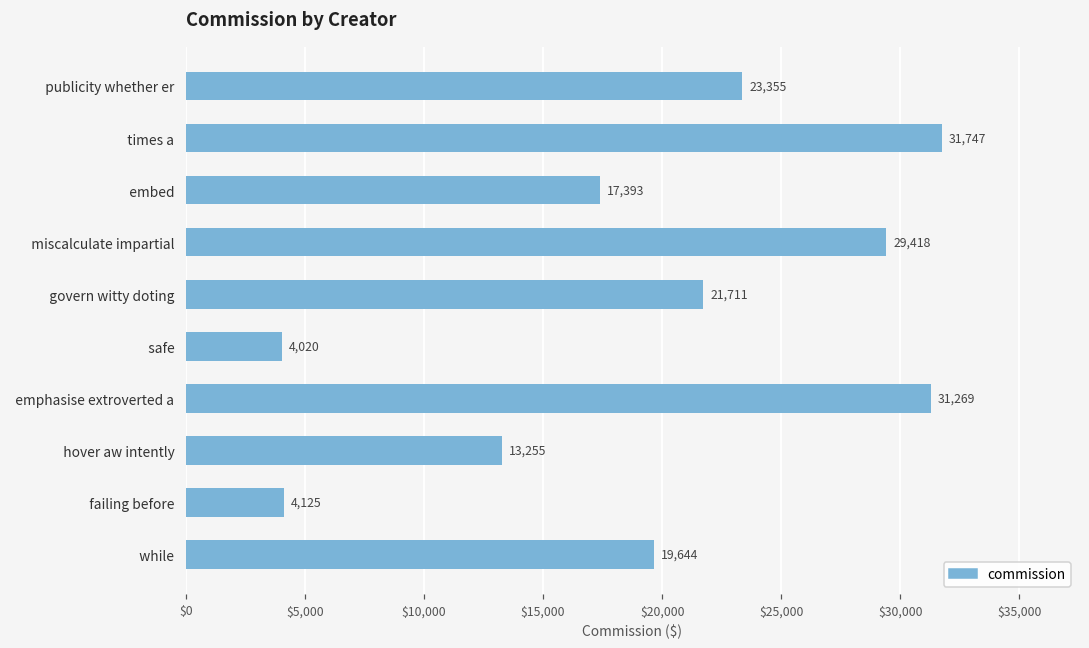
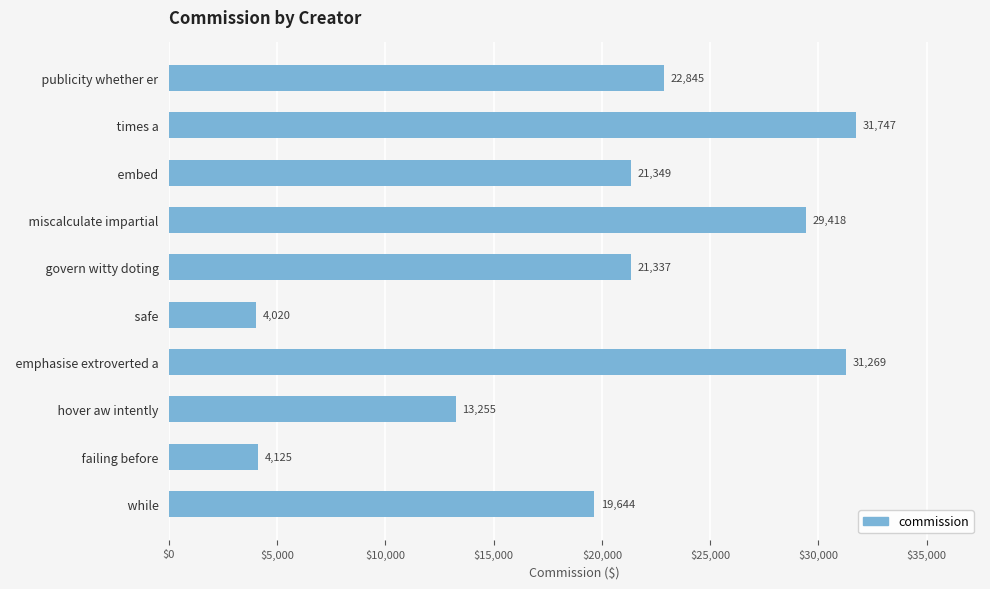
  {
-   "publicity whether er": "23,355",
+   "publicity whether er": "22,845",
    "times a": "31,747",
-   "embed": "17,393",
+   "embed": "21,349",
    "miscalculate impartial": "29,418",
-   "govern witty doting": "21,711",
+   "govern witty doting": "21,337",
    "safe": "4,020",
    "emphasise extroverted a": "31,269",
    "hover aw intently": "13,255",
    "failing before": "4,125",
    "while": "19,644"
  }
